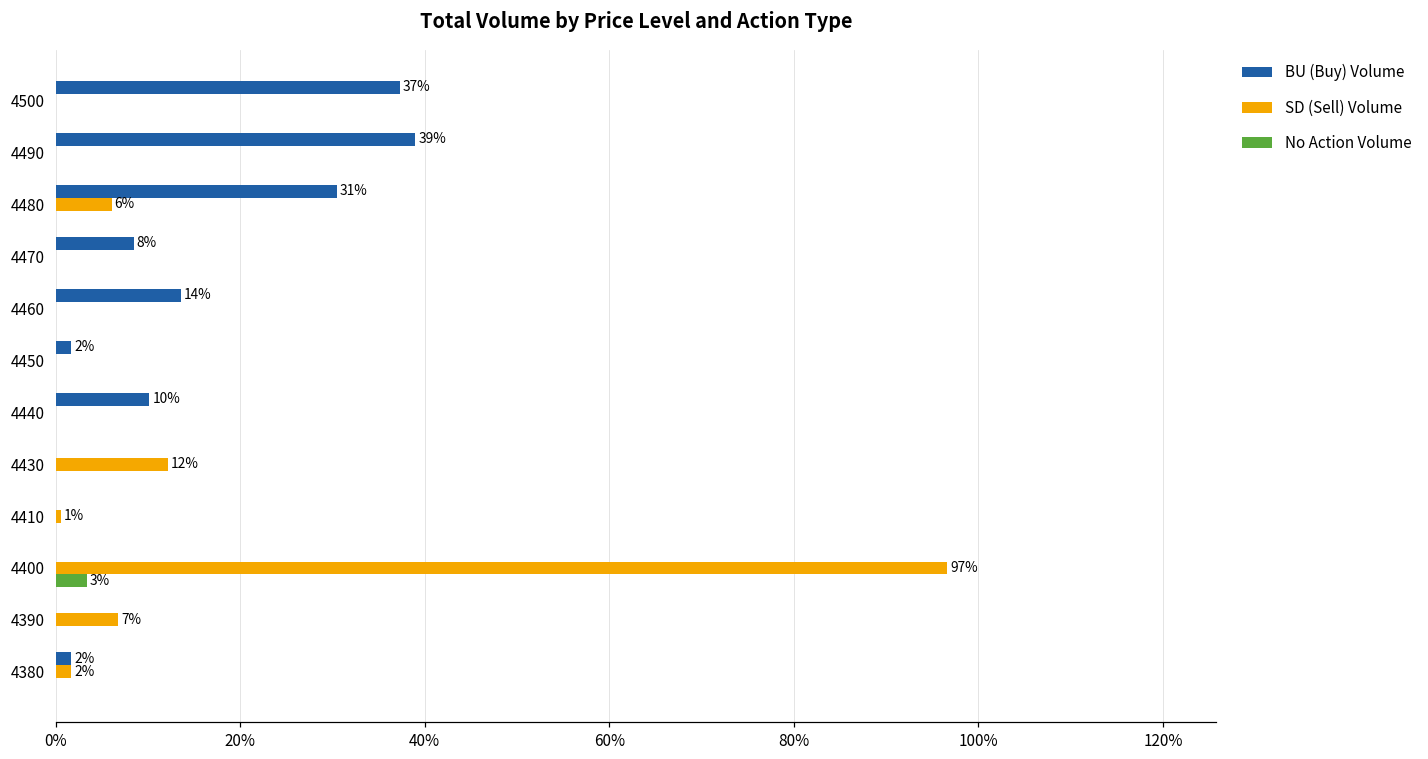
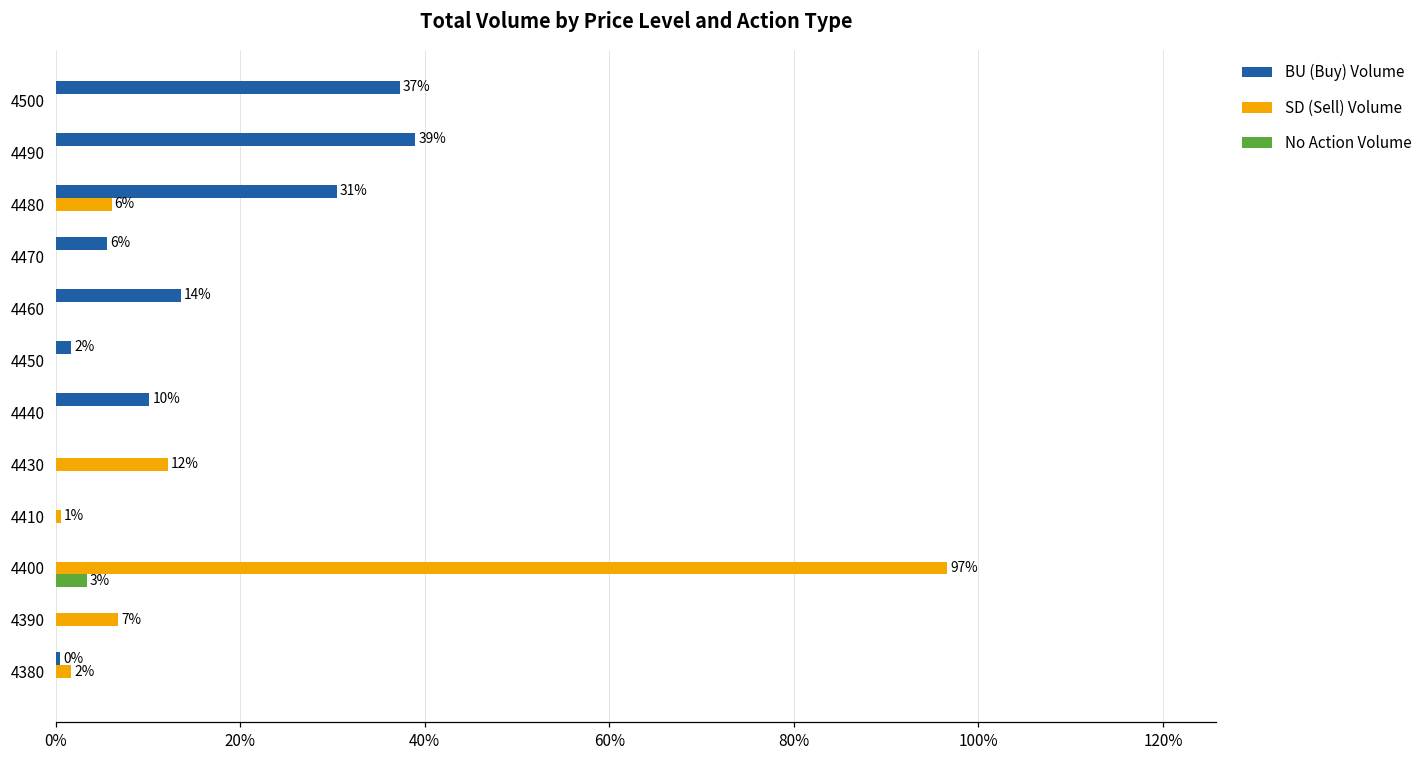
  {
    "BU (Buy) Volume": {
      "4500": "37%",
      "4490": "39%",
      "4480": "31%",
-     "4470": "8%",
+     "4470": "6%",
      "4460": "14%",
      "4450": "2%",
      "4440": "10%",
-     "4380": "2%"
+     "4380": "0%"
    },
    "SD (Sell) Volume": {
      "4480": "6%",
      "4430": "12%",
      "4410": "1%",
      "4400": "97%",
      "4390": "7%",
      "4380": "2%"
    },
    "No Action Volume": {
      "4400": "3%"
    }
  }
